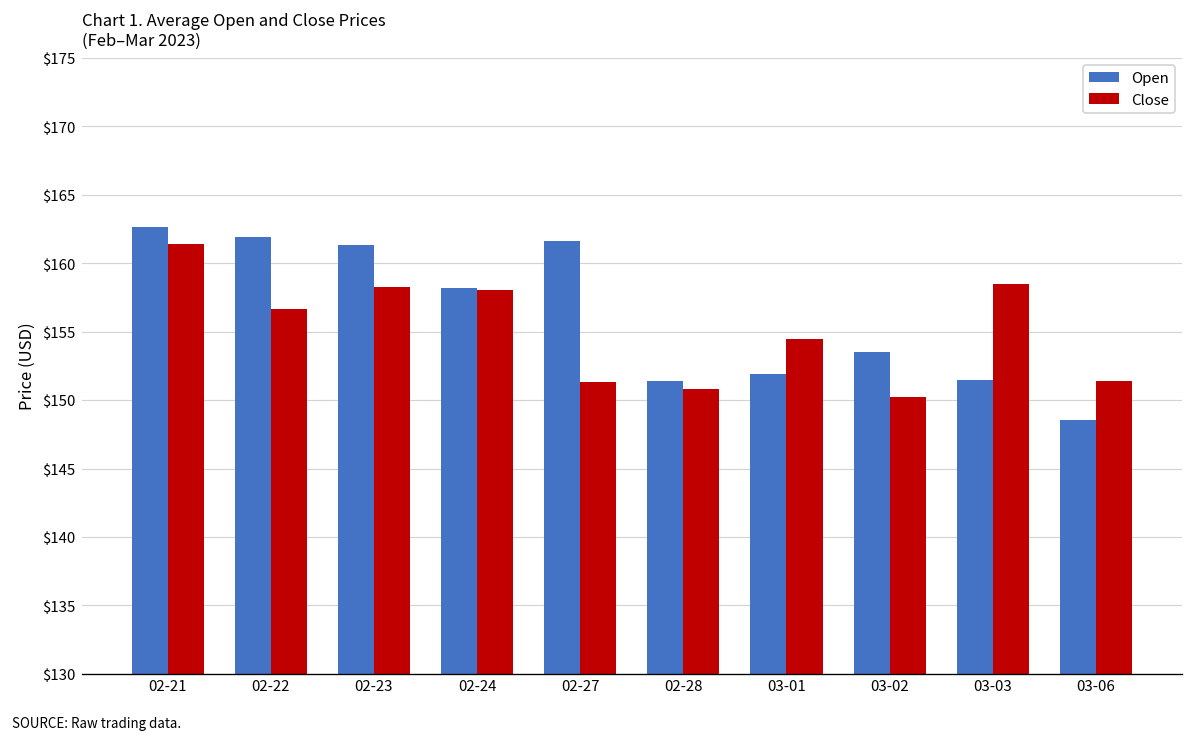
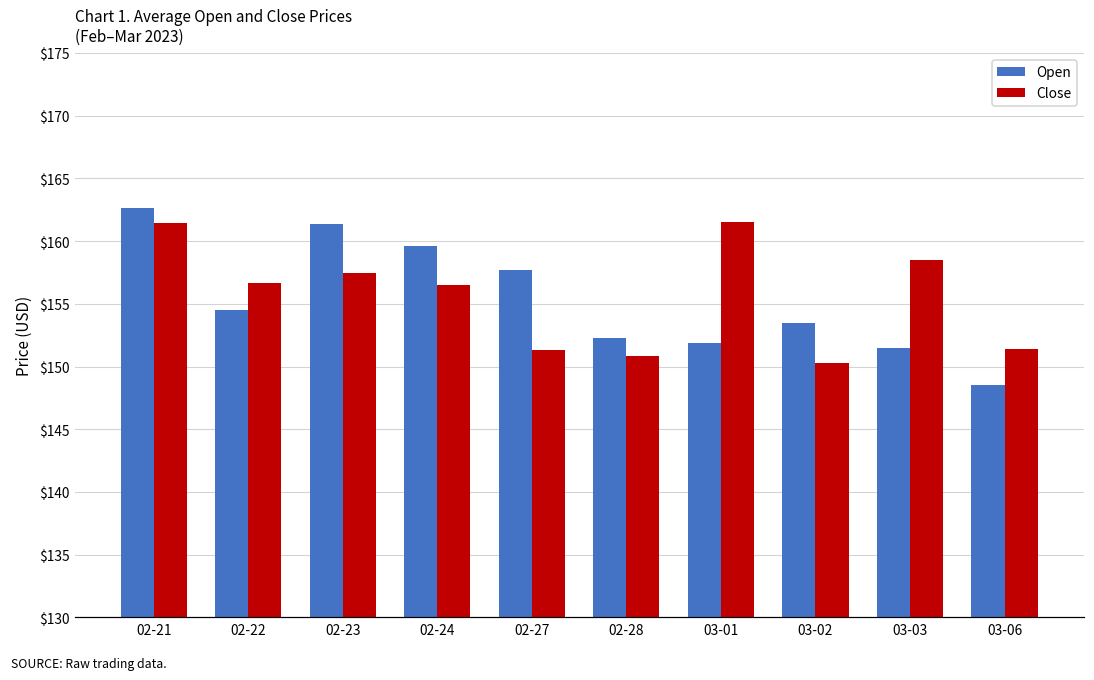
  {
    "Open": {
      "02-21": "$162.6",
-     "02-22": "$161.9",
+     "02-22": "$154.5",
      "02-23": "$161.4",
-     "02-24": "$158.2",
-     "02-27": "$161.6",
-     "02-28": "$151.4",
+     "02-24": "$159.6",
+     "02-27": "$157.7",
+     "02-28": "$152.3",
      "03-01": "$151.9",
      "03-02": "$153.5",
      "03-03": "$151.5",
      "03-06": "$148.6"
    },
    "Close": {
      "02-21": "$161.4",
      "02-22": "$156.6",
-     "02-23": "$158.2",
-     "02-24": "$158.1",
+     "02-23": "$157.4",
+     "02-24": "$156.5",
      "02-27": "$151.4",
      "02-28": "$150.8",
-     "03-01": "$154.5",
+     "03-01": "$161.5",
      "03-02": "$150.3",
      "03-03": "$158.5",
      "03-06": "$151.4"
    }
  }
